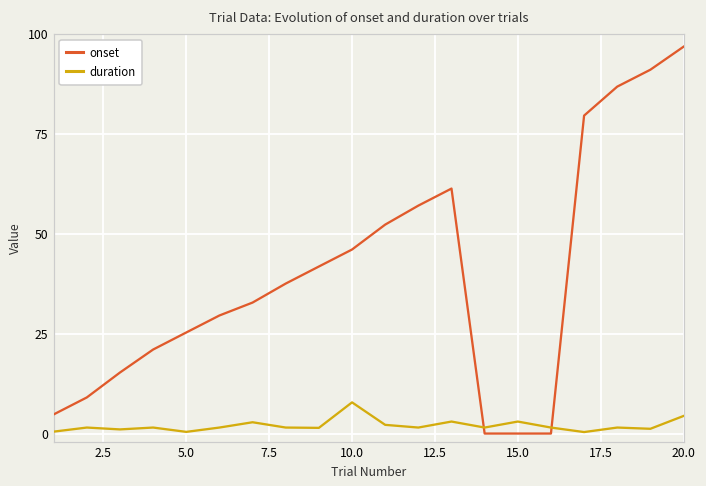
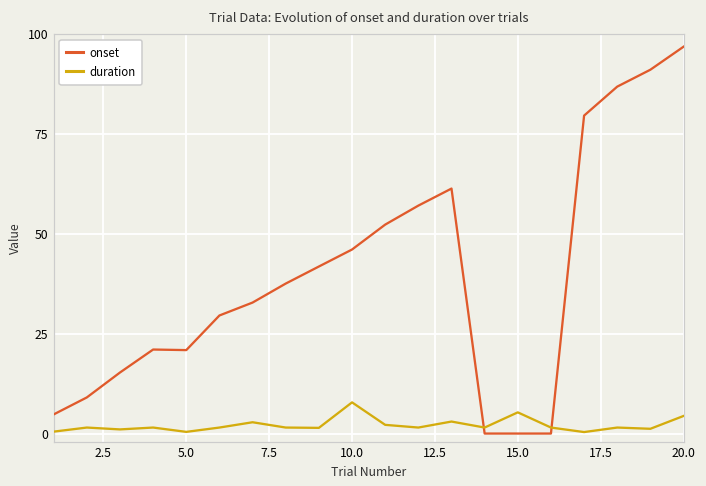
  {
    "onset": {
-     "5.0": 25,
+     "5.0": 21,
      "10.0": 46,
      "15.0": 0,
      "20.0": 97
    },
    "duration": {
      "5.0": 0,
      "10.0": 8,
-     "15.0": 3,
+     "15.0": 5,
      "20.0": 4
    }
  }
